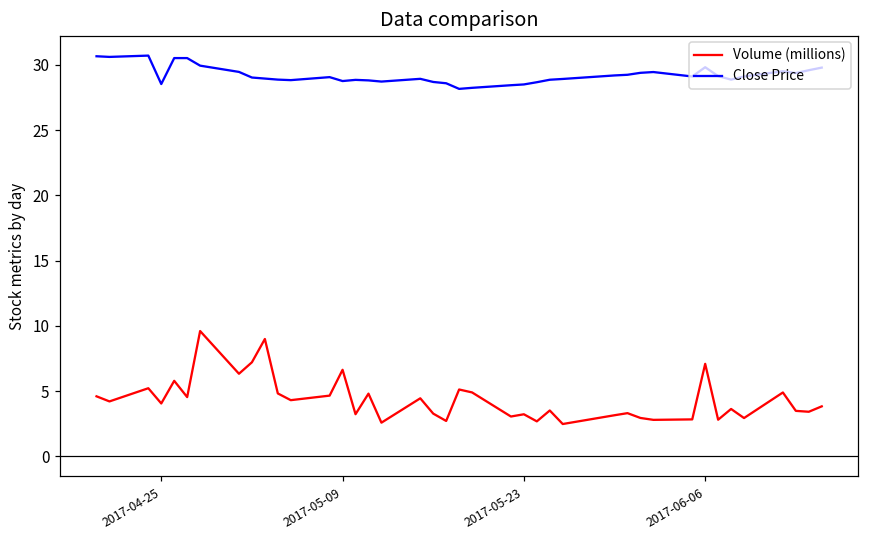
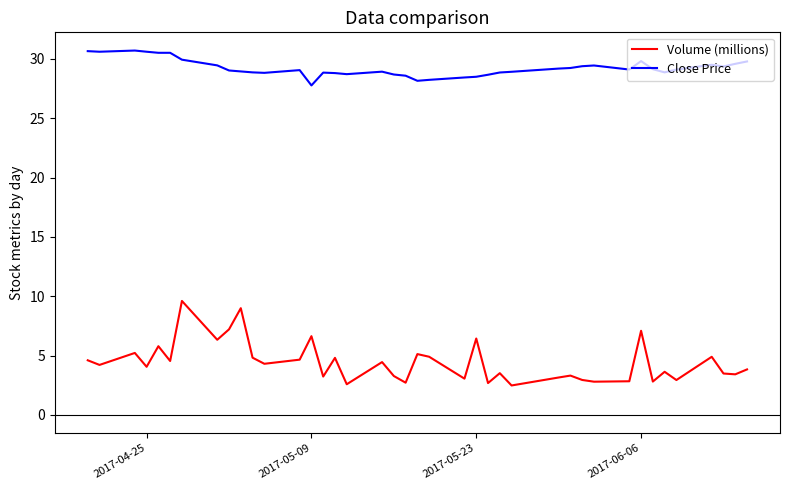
  {
    "Volume (millions)": {
      "2017-04-25": 4.1,
      "2017-05-09": 6.6,
-     "2017-05-23": 3.2,
+     "2017-05-23": 6.4,
      "2017-06-06": 7.1
    },
    "Close Price": {
-     "2017-04-25": 28.5,
-     "2017-05-09": 28.8,
+     "2017-04-25": 30.6,
+     "2017-05-09": 27.8,
      "2017-05-23": 28.5
    }
  }
